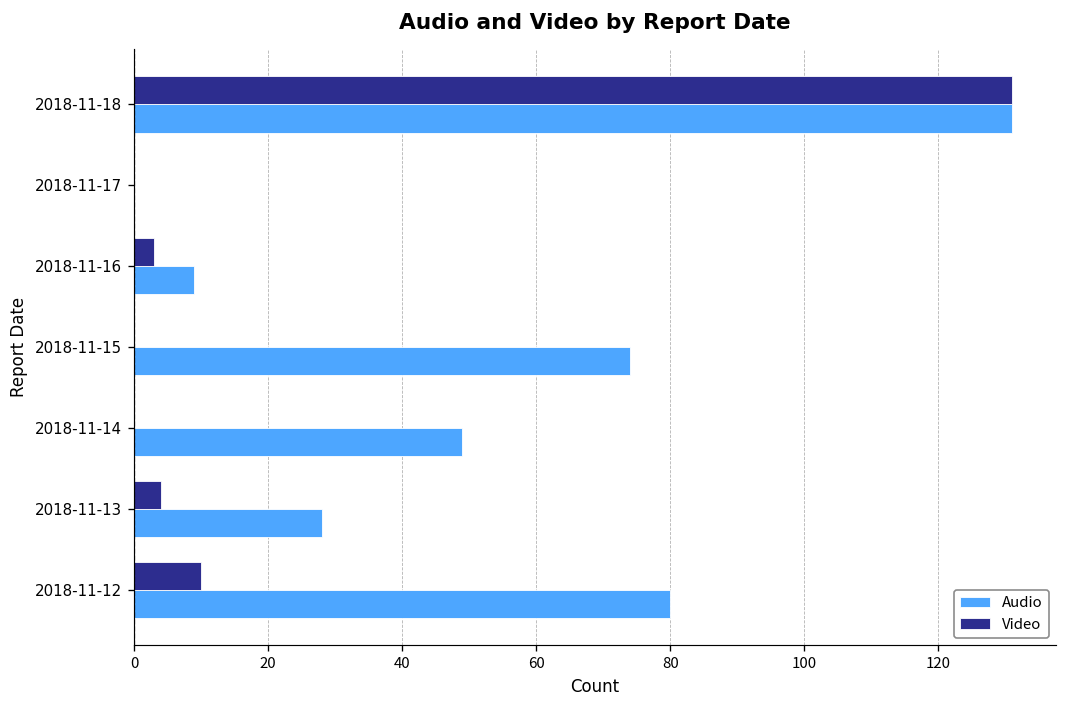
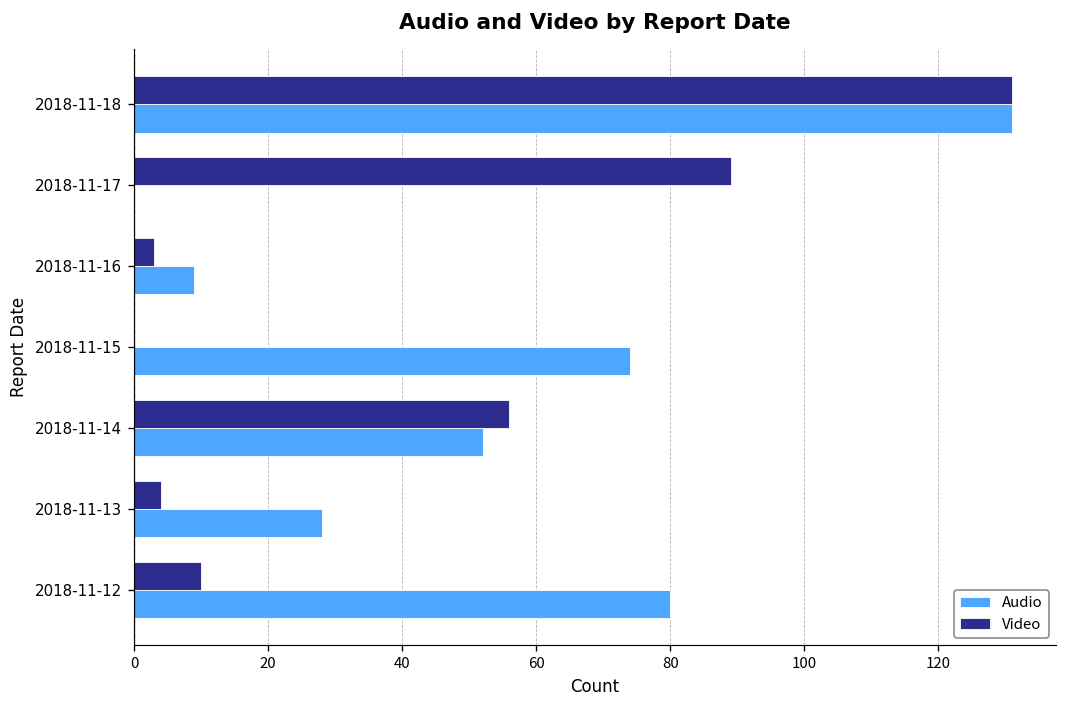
  {
    "Audio": {
      "2018-11-18": 131,
      "2018-11-17": 0,
      "2018-11-16": 9,
      "2018-11-15": 74,
-     "2018-11-14": 49,
+     "2018-11-14": 52,
      "2018-11-13": 28,
      "2018-11-12": 80
    },
    "Video": {
      "2018-11-18": 131,
-     "2018-11-17": 0,
+     "2018-11-17": 89,
      "2018-11-16": 3,
      "2018-11-15": 0,
-     "2018-11-14": 0,
+     "2018-11-14": 56,
      "2018-11-13": 4,
      "2018-11-12": 10
    }
  }
